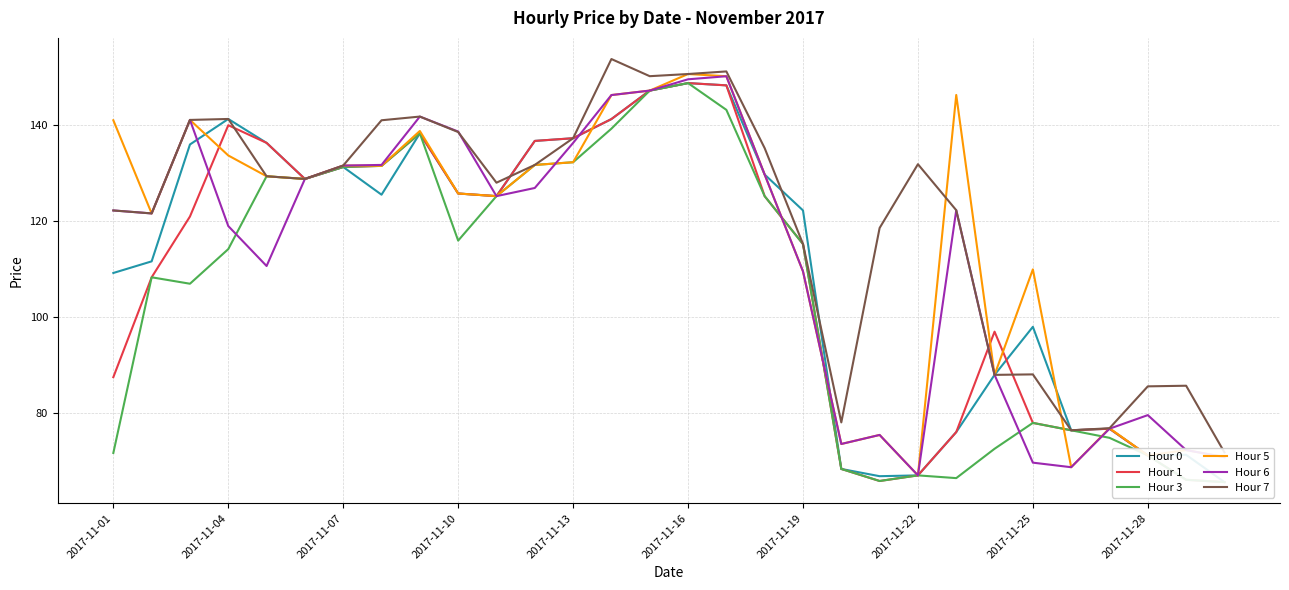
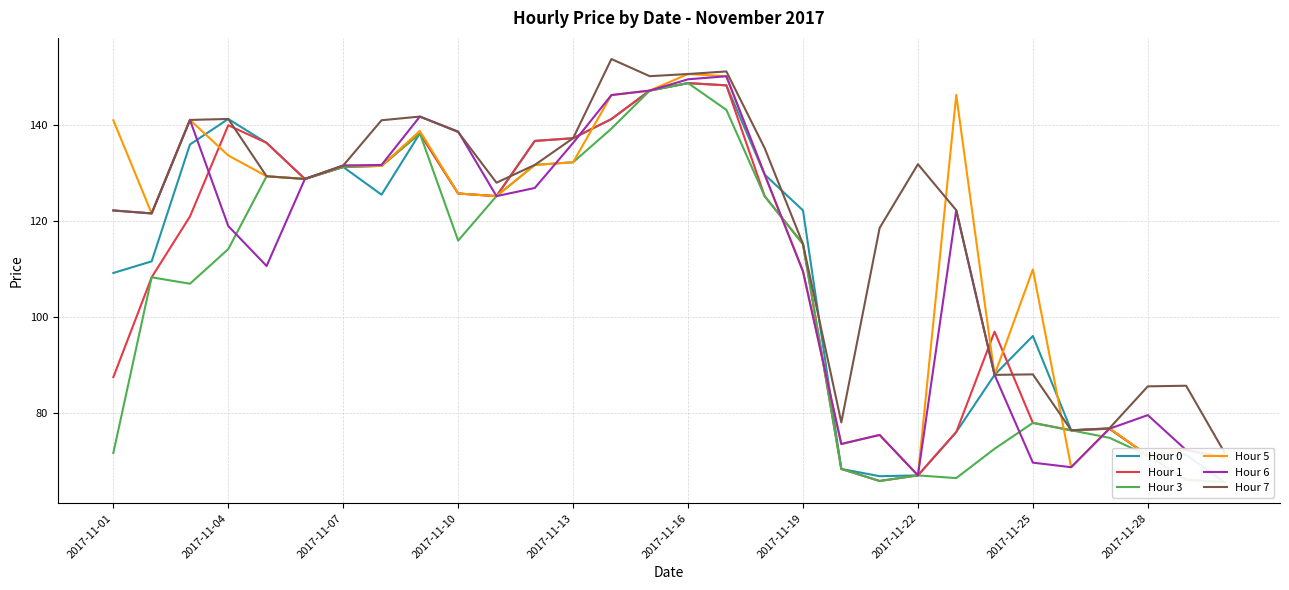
  {
    "Hour 0": {
      "2017-11-01": 109,
      "2017-11-19": 122,
-     "2017-11-25": 98
+     "2017-11-25": 96
    },
    "Hour 1": {
      "2017-11-01": 87,
      "2017-11-04": 140
    },
    "Hour 3": {
      "2017-11-01": 72,
      "2017-11-04": 114,
      "2017-11-10": 116
    },
    "Hour 5": {
      "2017-11-01": 141,
      "2017-11-04": 134,
      "2017-11-25": 110
    },
    "Hour 6": {
      "2017-11-04": 119,
      "2017-11-13": 136,
      "2017-11-16": 149,
      "2017-11-25": 70,
      "2017-11-28": 80
    },
    "Hour 7": {
      "2017-11-22": 132,
      "2017-11-25": 88,
      "2017-11-28": 86
    }
  }
